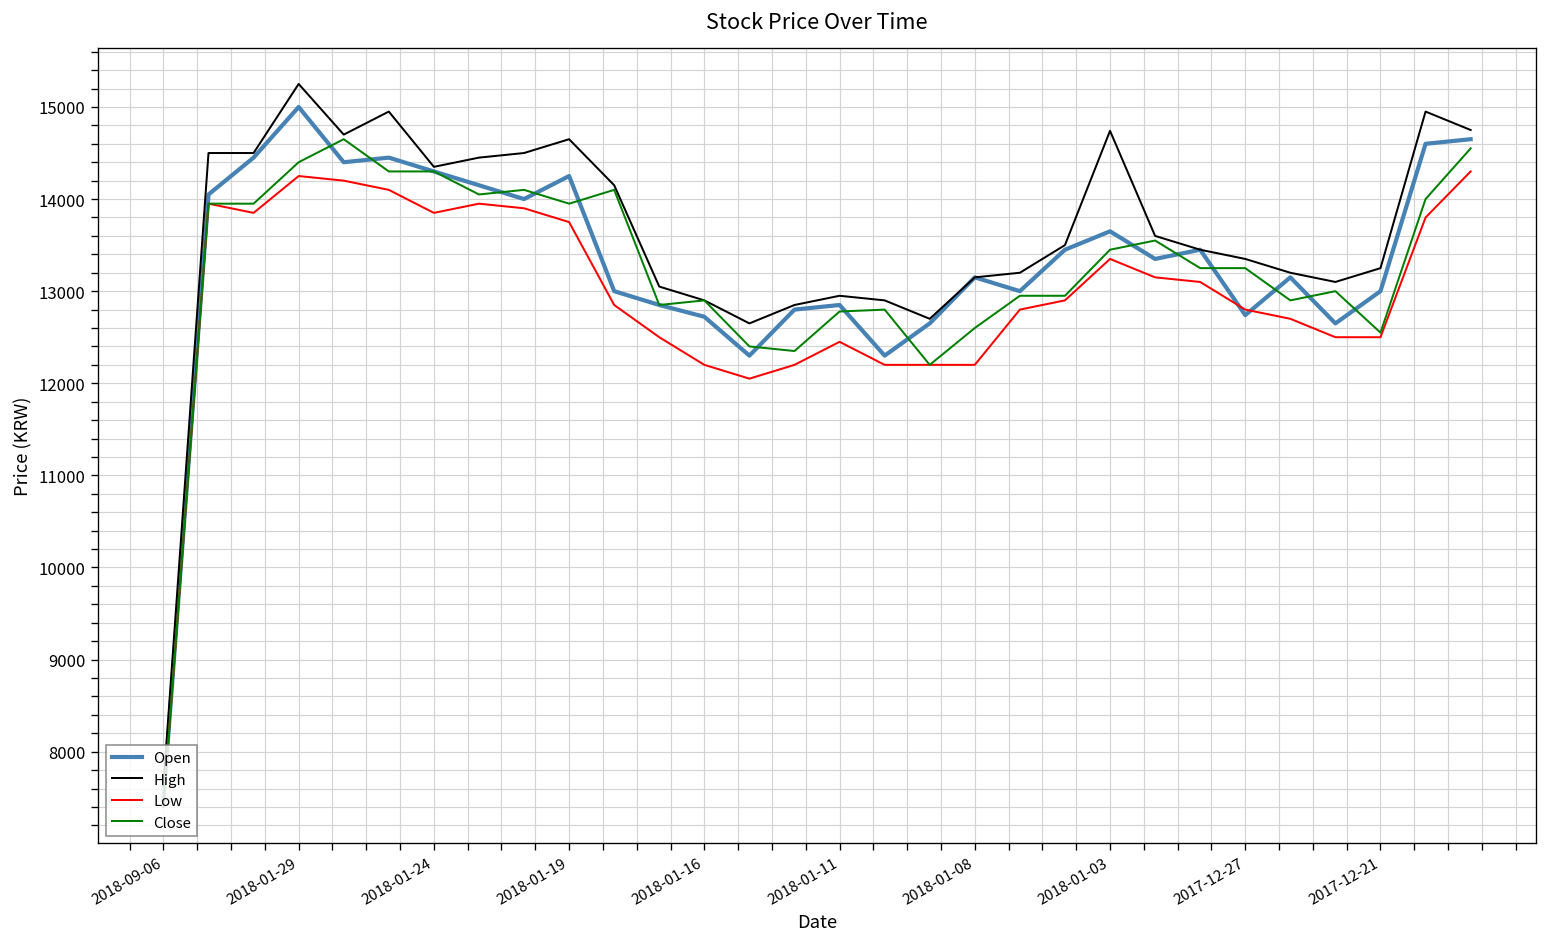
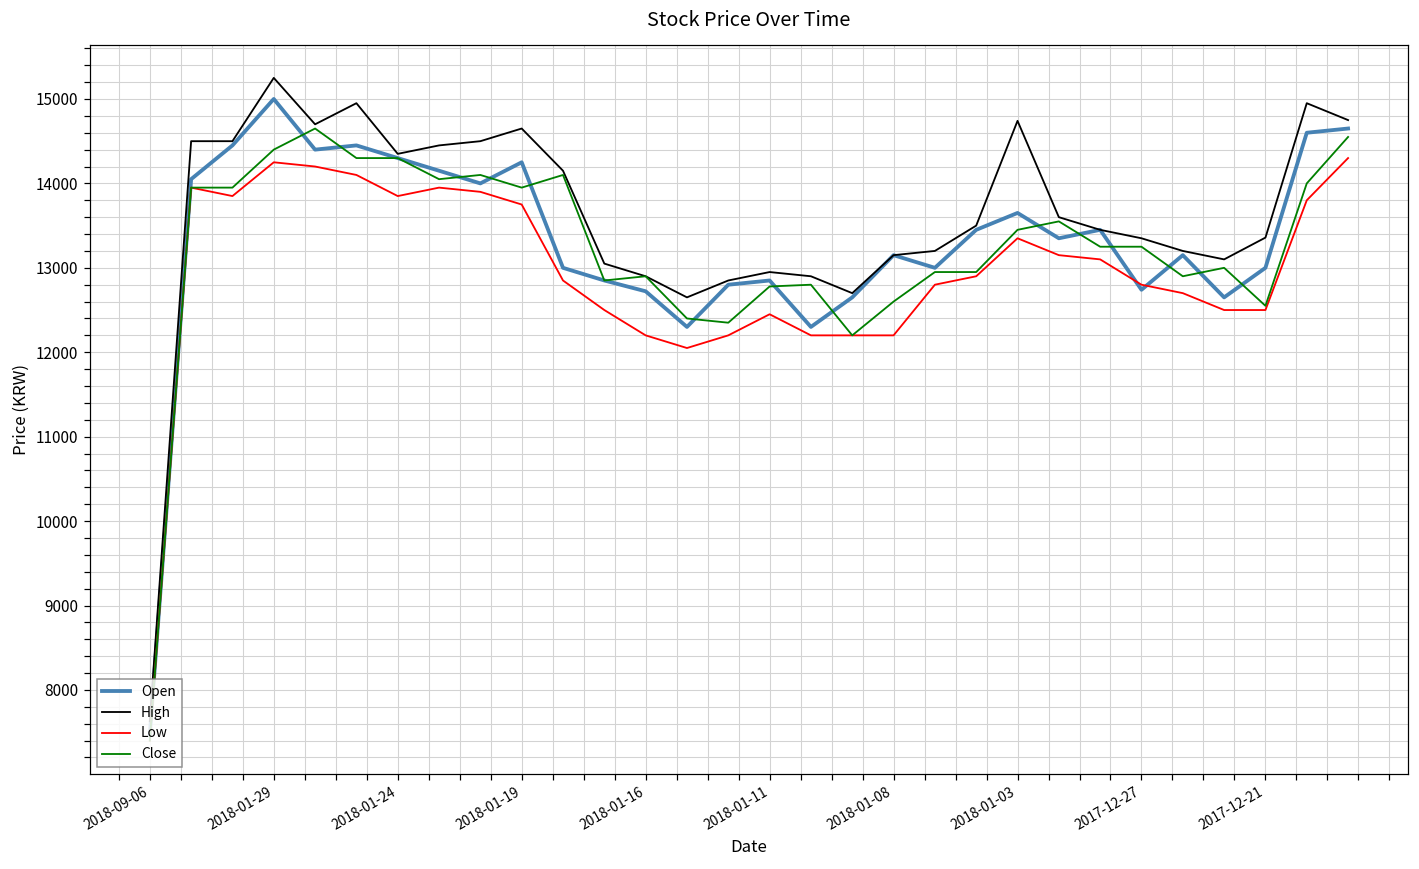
  {
    "Open": {
      "2018-01-29": 15000,
      "2018-01-19": 14300,
      "2018-01-16": 12700,
      "2018-01-11": 12900,
      "2018-01-03": 13700,
      "2017-12-27": 12700,
      "2017-12-21": 13000
    },
    "High": {
      "2018-01-29": 15300,
      "2018-01-24": 14400,
      "2018-01-19": 14700,
      "2018-01-11": 13000,
      "2018-01-03": 14700,
      "2017-12-27": 13400,
-     "2017-12-21": 13300
+     "2017-12-21": 13400
    },
    "Low": {
      "2018-01-29": 14300,
      "2018-01-24": 13900,
      "2018-01-19": 13800,
      "2018-01-16": 12200,
      "2018-01-11": 12500,
      "2018-01-08": 12200,
      "2018-01-03": 13400,
      "2017-12-27": 12800,
      "2017-12-21": 12500
    },
    "Close": {
      "2018-01-29": 14400,
      "2018-01-19": 14000,
      "2018-01-11": 12800,
      "2018-01-08": 12600,
      "2018-01-03": 13500,
      "2017-12-27": 13300,
      "2017-12-21": 12600
    }
  }
